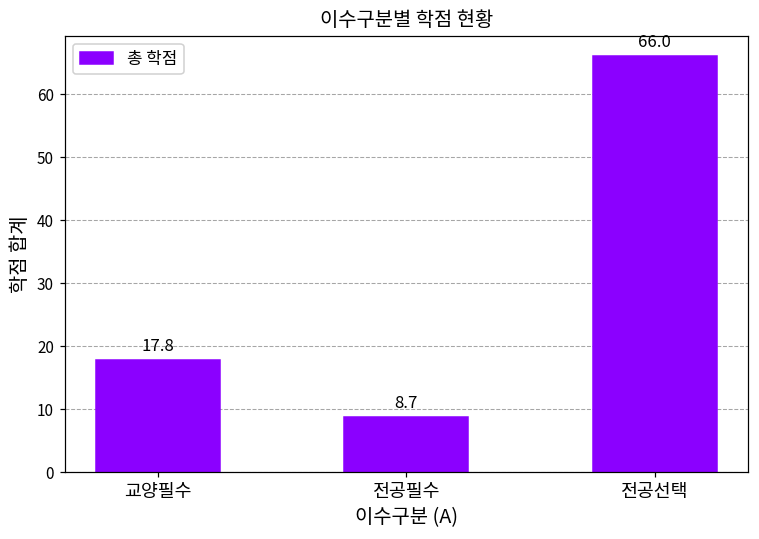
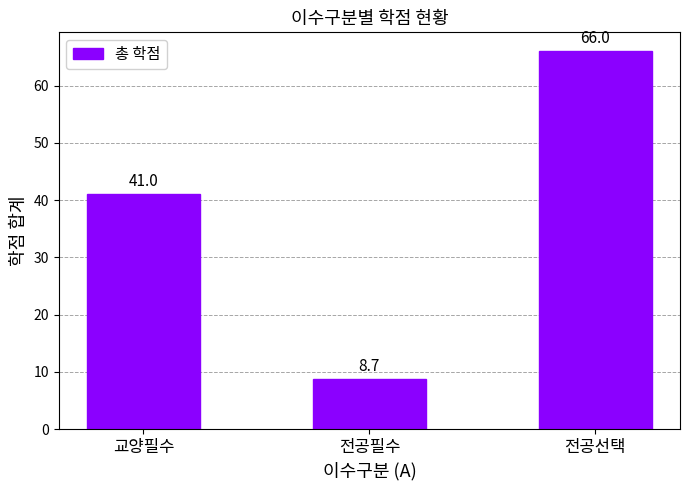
  {
-   "교양필수": 17.8,
+   "교양필수": 41.0,
    "전공필수": 8.7,
    "전공선택": 66.0
  }
